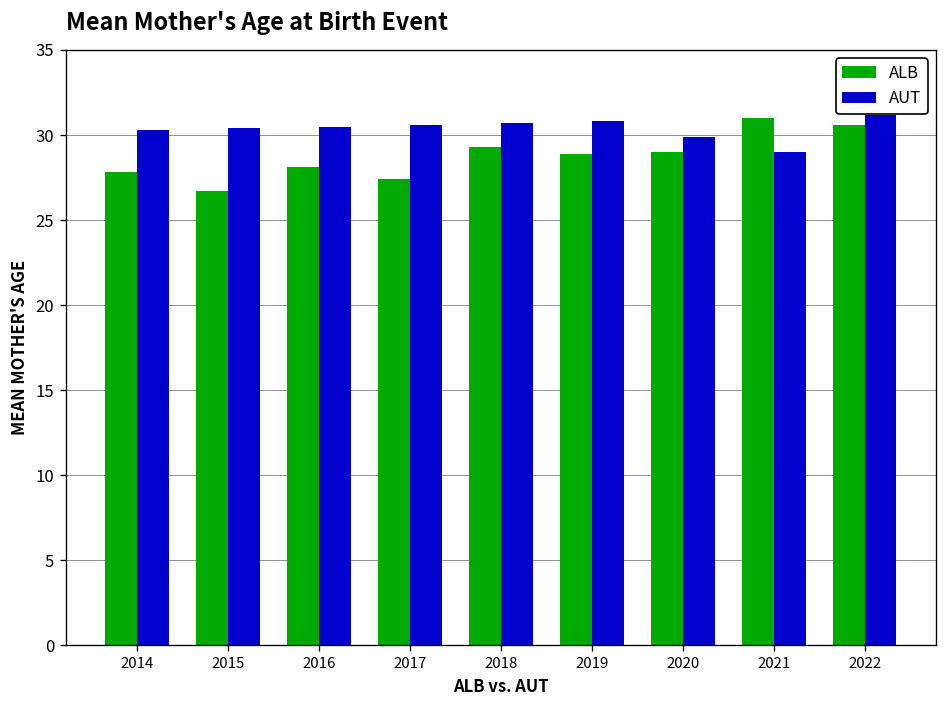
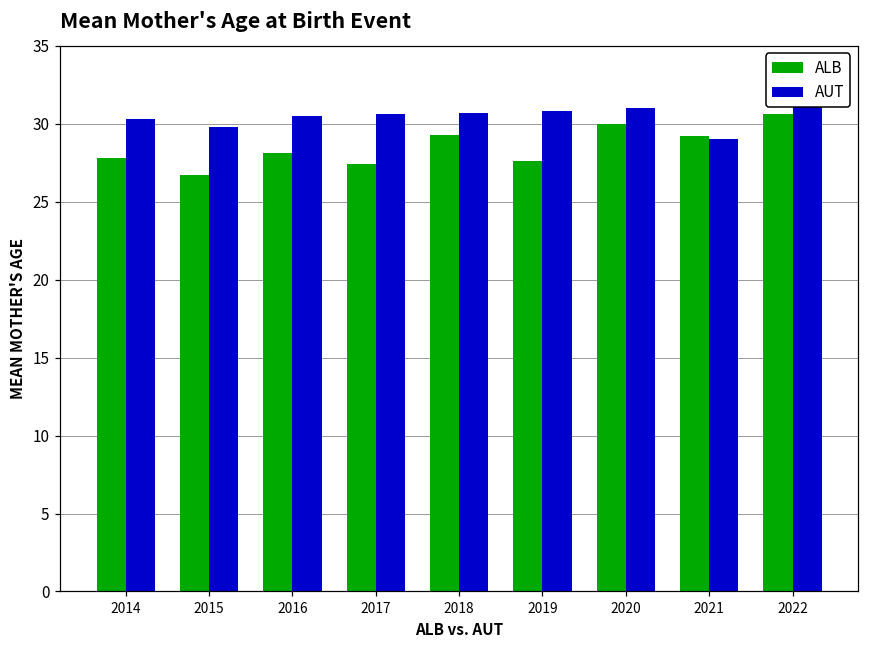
  {
    "ALB": {
      "2014": 27.8,
      "2015": 26.7,
      "2016": 28.1,
      "2017": 27.4,
      "2018": 29.3,
-     "2019": 28.9,
-     "2020": 29,
-     "2021": 31.0,
+     "2019": 27.6,
+     "2020": 30,
+     "2021": 29.2,
      "2022": 30.6
    },
    "AUT": {
      "2014": 30.3,
-     "2015": 30.4,
+     "2015": 29.8,
      "2016": 30.5,
      "2017": 30.6,
      "2018": 30.7,
      "2019": 30.8,
-     "2020": 29.9,
+     "2020": 31.0,
      "2021": 29.0,
      "2022": 31.2
    }
  }
